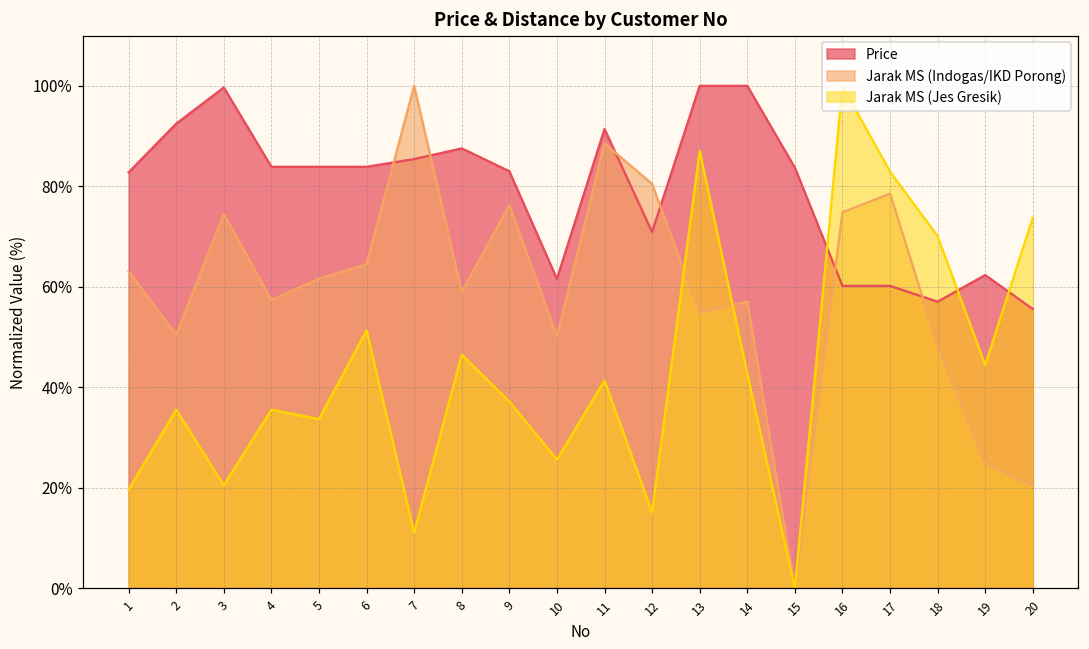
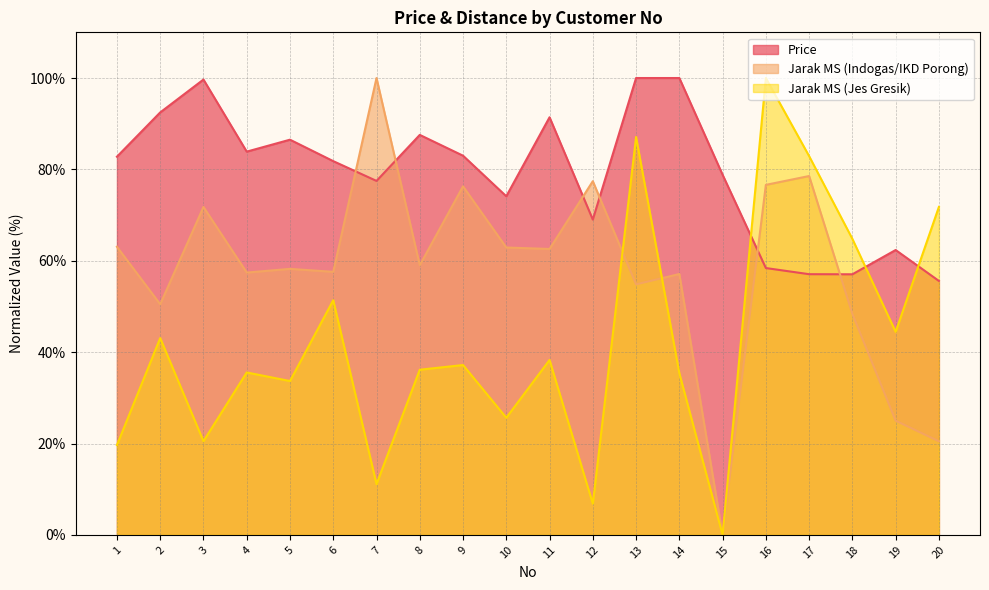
  {
    "Price": {
      "1": "83%",
      "2": "92%",
      "3": "100%",
      "4": "84%",
-     "5": "84%",
-     "6": "84%",
-     "7": "85%",
+     "5": "87%",
+     "6": "82%",
+     "7": "77%",
      "8": "88%",
      "9": "83%",
-     "10": "62%",
+     "10": "74%",
      "11": "91%",
-     "12": "71%",
+     "12": "69%",
      "13": "100%",
      "14": "100%",
-     "15": "84%",
-     "16": "60%",
-     "17": "60%",
+     "15": "79%",
+     "16": "58%",
+     "17": "57%",
      "18": "57%",
      "19": "62%",
      "20": "56%"
    },
    "Jarak MS (Indogas/IKD Porong)": {
      "1": "63%",
      "2": "50%",
-     "3": "75%",
+     "3": "72%",
      "4": "57%",
-     "5": "62%",
-     "6": "65%",
+     "5": "58%",
+     "6": "58%",
      "7": "100%",
      "8": "59%",
      "9": "76%",
-     "10": "50%",
-     "11": "89%",
-     "12": "80%",
+     "10": "63%",
+     "11": "63%",
+     "12": "77%",
      "13": "55%",
      "14": "57%",
-     "16": "75%",
+     "16": "77%",
      "17": "79%",
      "18": "48%",
      "19": "25%",
      "20": "20%"
    },
    "Jarak MS (Jes Gresik)": {
      "1": "20%",
-     "2": "36%",
+     "2": "43%",
      "3": "21%",
      "4": "36%",
      "5": "34%",
      "6": "51%",
      "7": "11%",
-     "8": "46%",
+     "8": "36%",
      "9": "37%",
      "10": "26%",
-     "11": "41%",
-     "12": "15%",
+     "11": "38%",
+     "12": "7%",
      "13": "87%",
-     "14": "43%",
+     "14": "35%",
      "17": "83%",
-     "18": "70%",
+     "18": "65%",
      "19": "44%",
-     "20": "74%"
+     "20": "72%"
    }
  }
